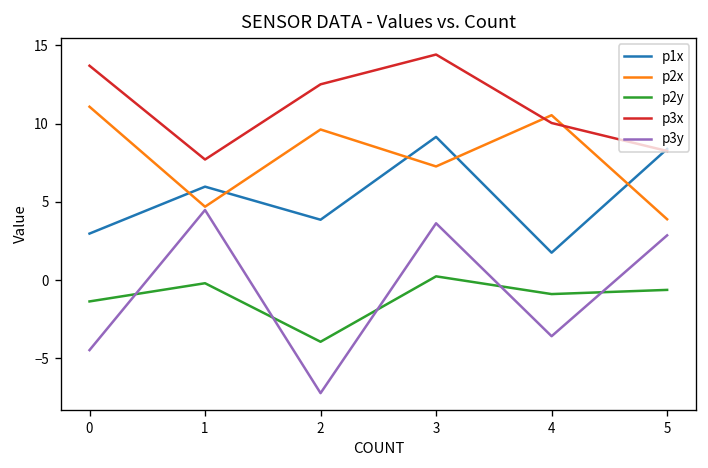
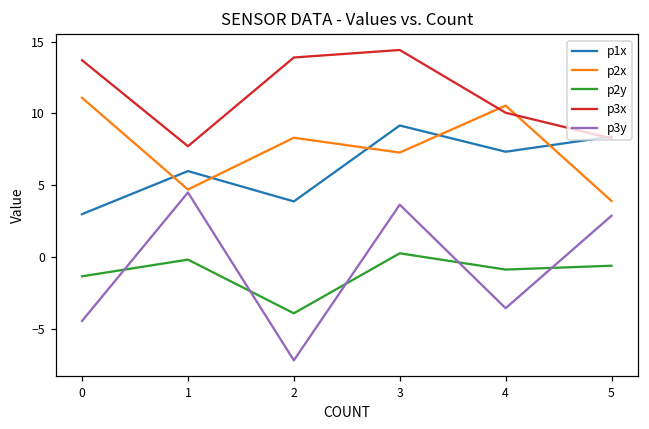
  {
    "p1x": {
      "0": 3.0,
      "1": 6.0,
      "2": 3.9,
      "3": 9.2,
-     "4": 1.8
+     "4": 7.3
    },
    "p2x": {
      "0": 11.1,
      "1": 4.7,
-     "2": 9.6,
+     "2": 8.3,
      "3": 7.3,
      "4": 10.5,
      "5": 3.9
    },
    "p2y": {
      "0": -1.4,
      "1": -0.2,
      "2": -3.9,
      "3": 0.2,
      "4": -0.9,
      "5": -0.6
    },
    "p3x": {
      "0": 13.7,
      "1": 7.7,
-     "2": 12.5,
+     "2": 13.9,
      "3": 14.4,
      "4": 10.0
    },
    "p3y": {
      "0": -4.5,
      "1": 4.5,
      "2": -7.2,
      "3": 3.6,
      "4": -3.6,
      "5": 2.9
    }
  }
